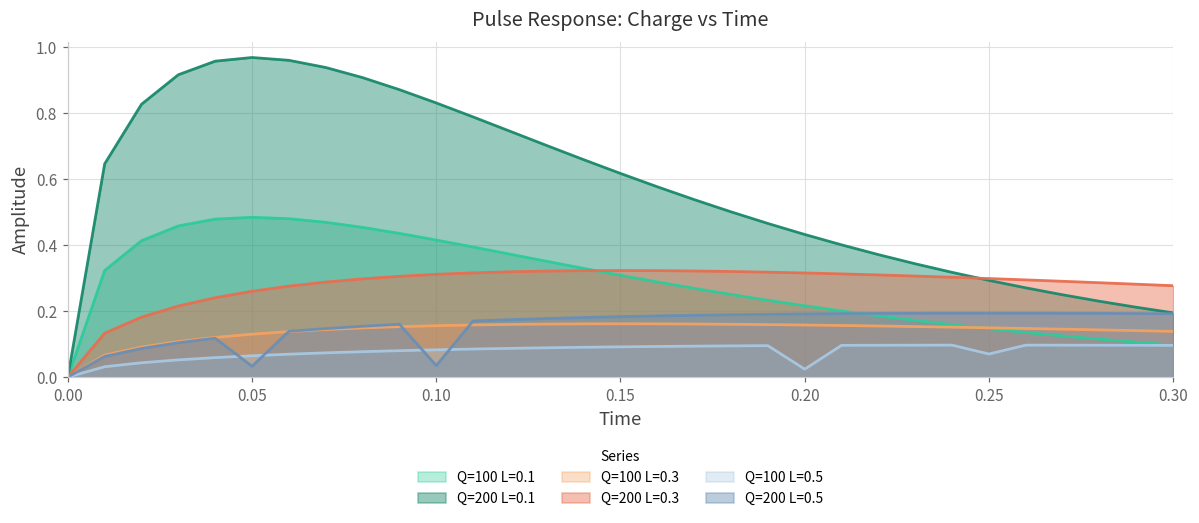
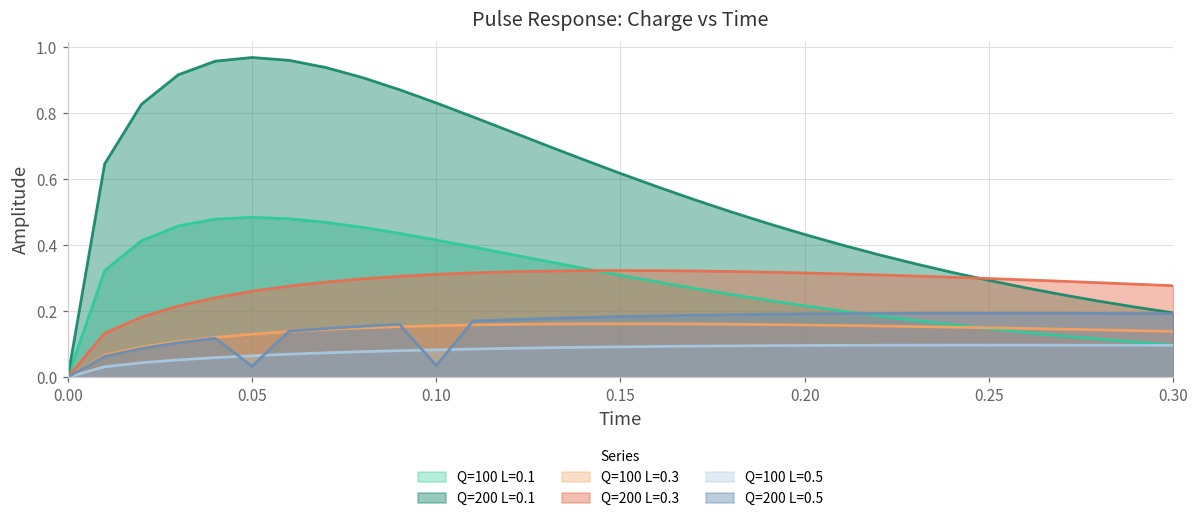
  {
    "Q=200 L=0.1": {
      "0.05": 0.97,
      "0.10": 0.83,
      "0.15": 0.62,
      "0.20": 0.43
    },
    "Q=100 L=0.5": {
      "0.05": 0.06,
      "0.10": 0.08,
      "0.15": 0.09,
-     "0.20": 0.02,
-     "0.25": 0.07
+     "0.20": 0.10,
+     "0.25": 0.10
    }
  }
